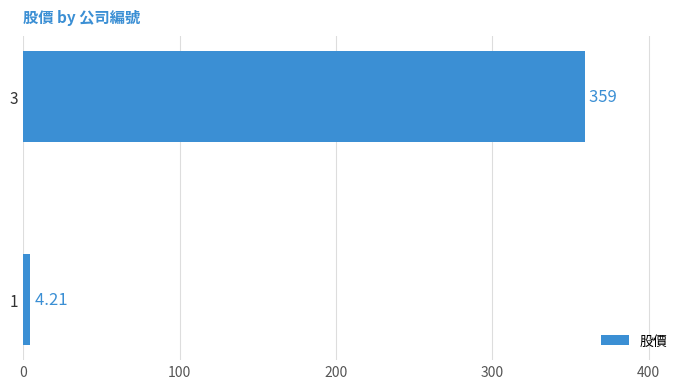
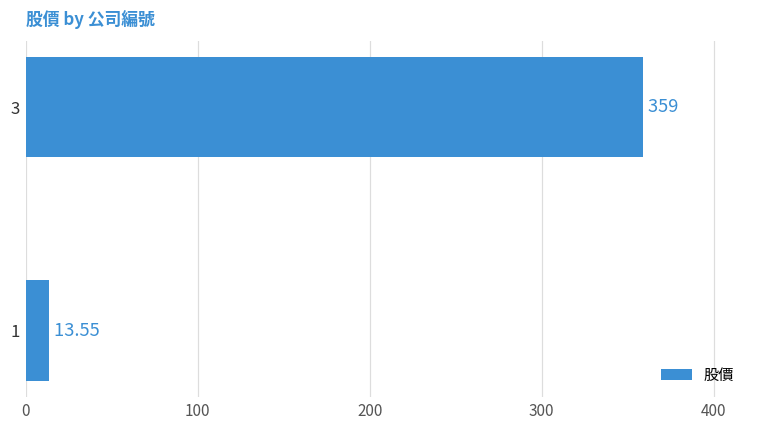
  {
    "3": 359,
-   "1": 4.21
+   "1": 13.55
  }
